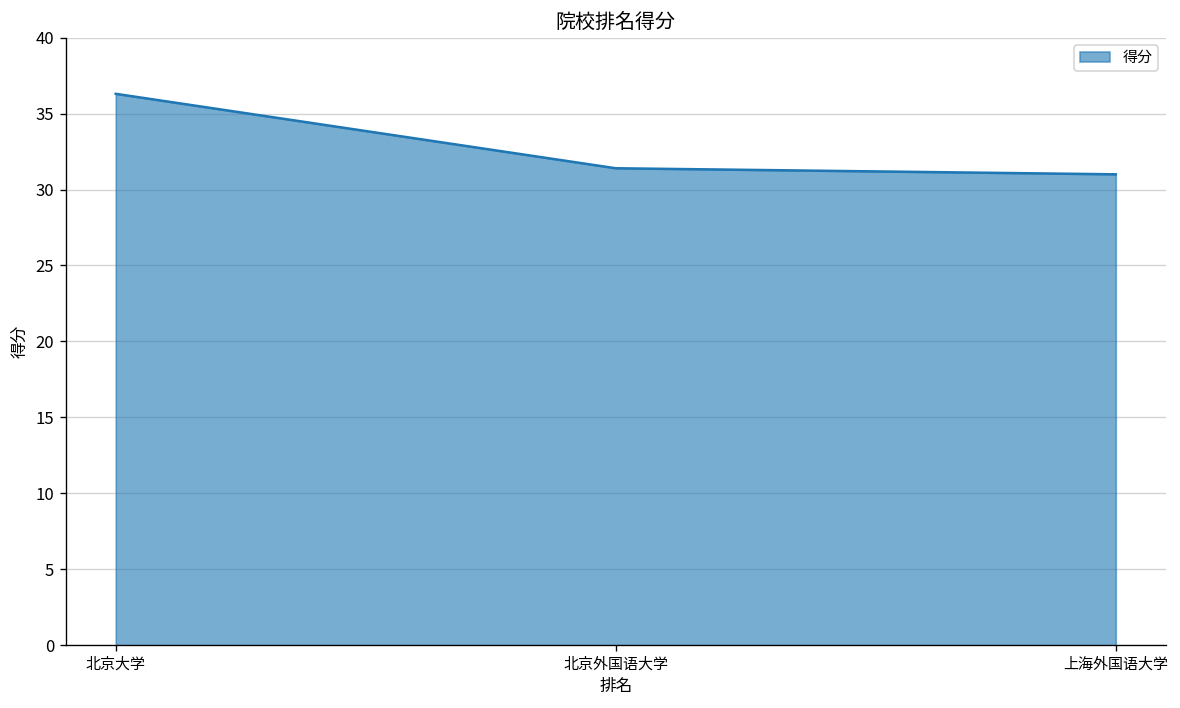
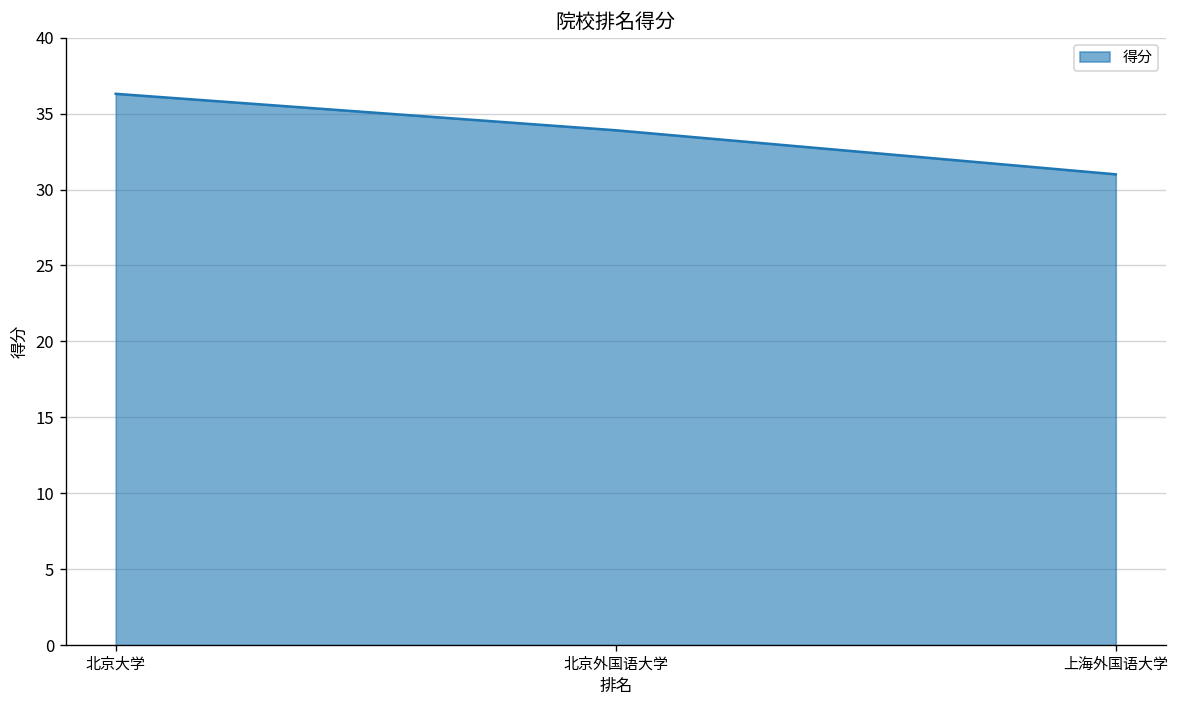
  {
    "北京大学": 36.3,
-   "北京外国语大学": 31.4,
+   "北京外国语大学": 33.9,
    "上海外国语大学": 31.0
  }
